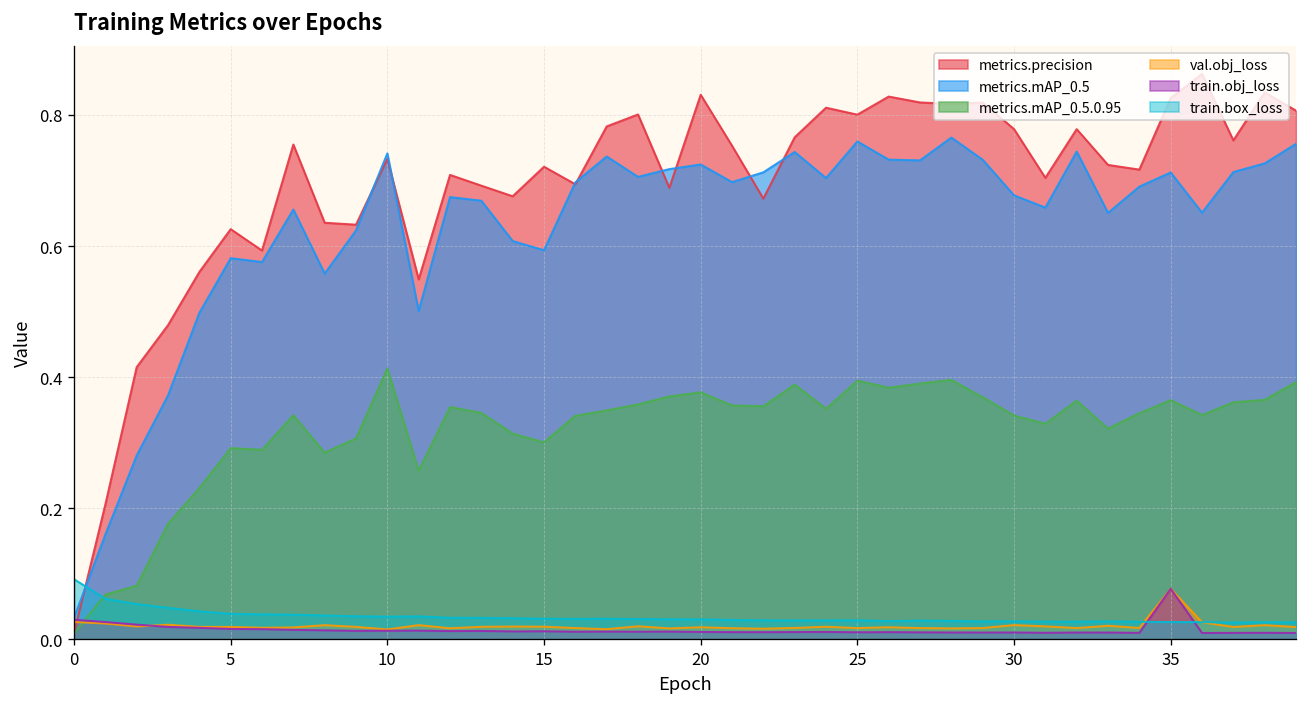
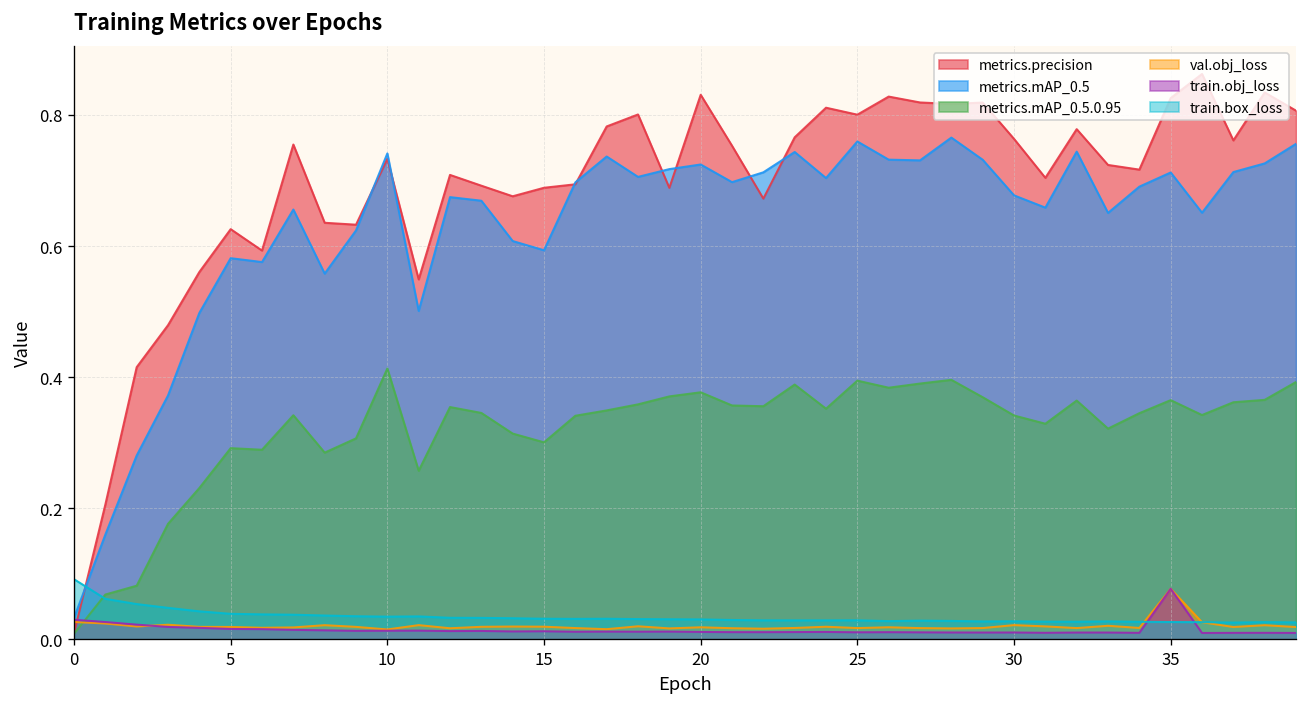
  {
    "metrics.precision": {
      "5": 0.63,
      "10": 0.73,
-     "15": 0.72,
+     "15": 0.69,
      "20": 0.83,
      "25": 0.80,
-     "30": 0.78
+     "30": 0.76
    },
    "metrics.mAP_0.5.0.95": {
      "5": 0.29,
      "10": 0.41,
      "15": 0.30,
      "20": 0.38,
      "25": 0.39,
      "30": 0.34,
      "35": 0.37
    },
    "val.obj_loss": {
      "15": 0.02,
      "20": 0.02,
      "25": 0.02,
      "30": 0.02
    },
    "train.obj_loss": {
      "15": 0.01,
      "20": 0.01,
      "25": 0.01,
      "30": 0.01
    }
  }
